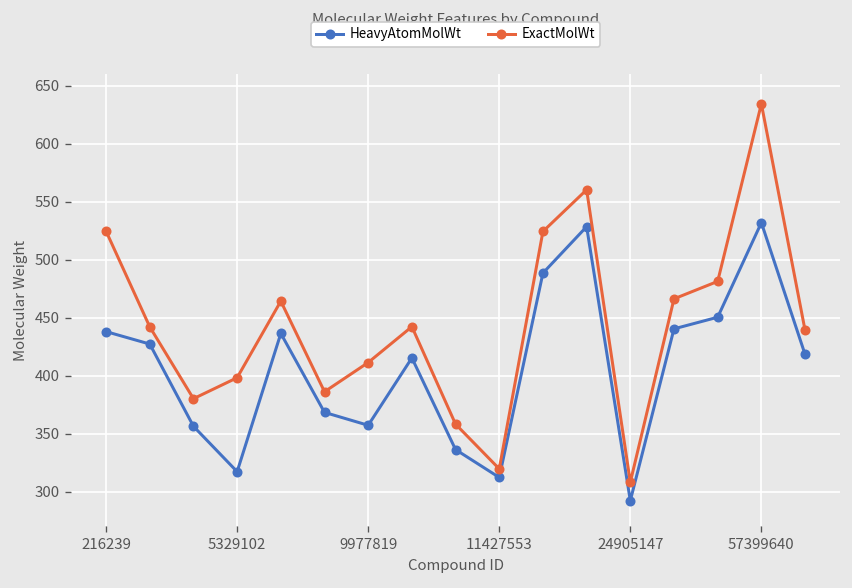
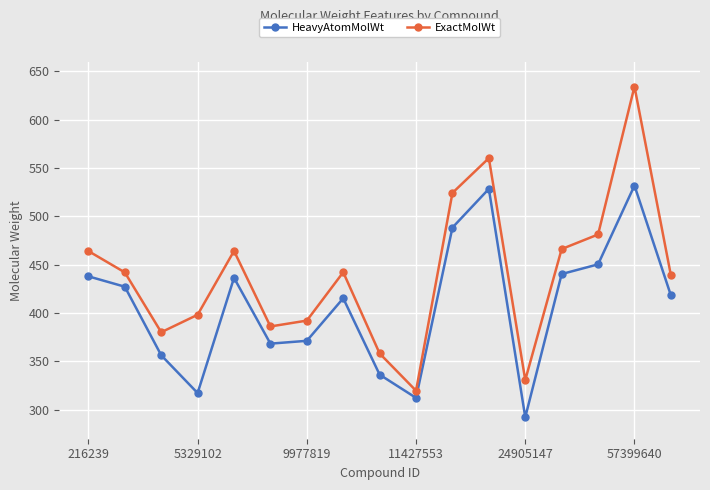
  {
    "HeavyAtomMolWt": {
      "216239": 440,
      "5329102": 320,
-     "9977819": 360,
+     "9977819": 370,
      "11427553": 310,
      "24905147": 290,
      "57399640": 530
    },
    "ExactMolWt": {
-     "216239": 520,
+     "216239": 460,
      "5329102": 400,
-     "9977819": 410,
+     "9977819": 390,
      "11427553": 320,
-     "24905147": 310,
+     "24905147": 330,
      "57399640": 630
    }
  }
